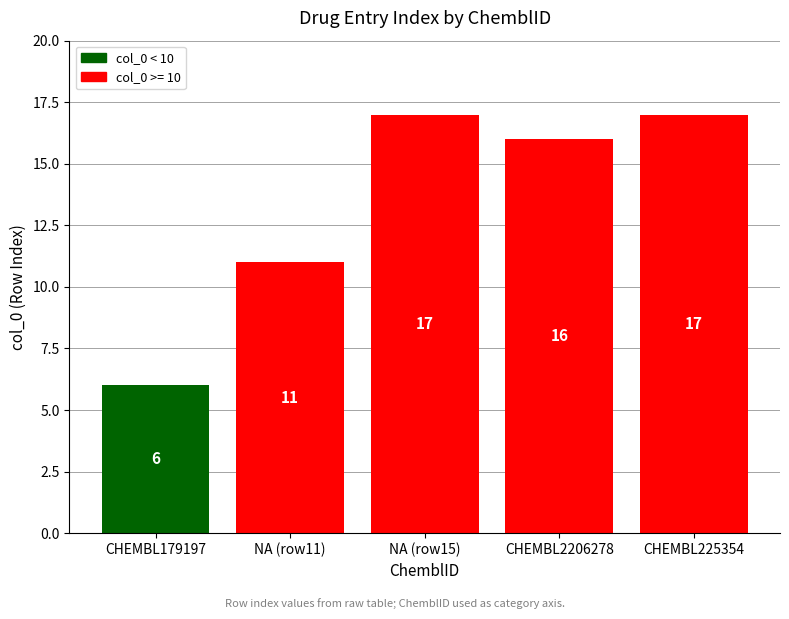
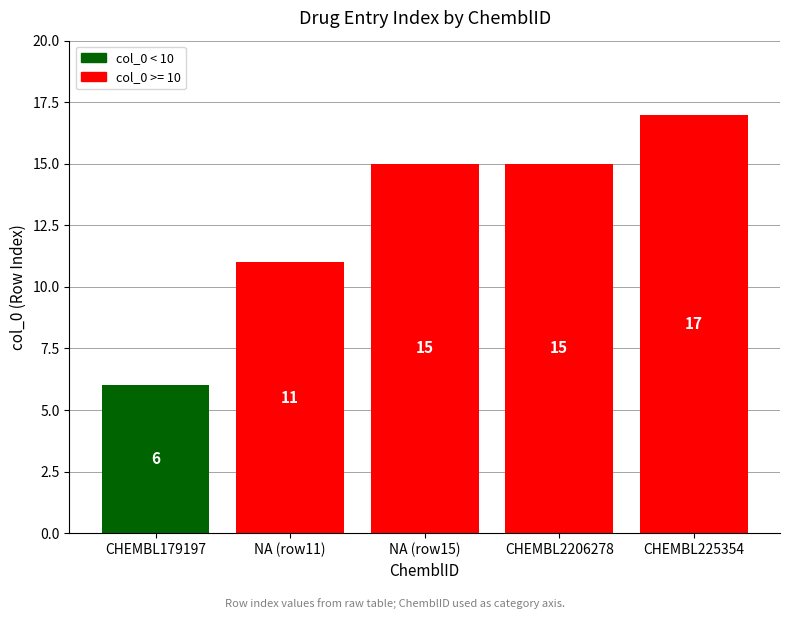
  {
    "CHEMBL179197": 6,
    "NA (row11)": 11,
-   "NA (row15)": 17,
-   "CHEMBL2206278": 16,
+   "NA (row15)": 15,
+   "CHEMBL2206278": 15,
    "CHEMBL225354": 17
  }
